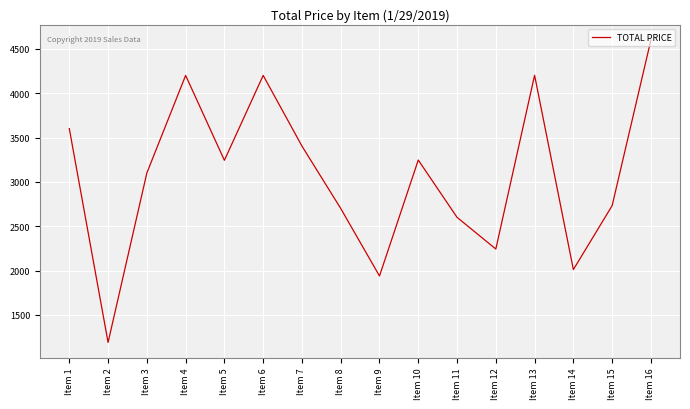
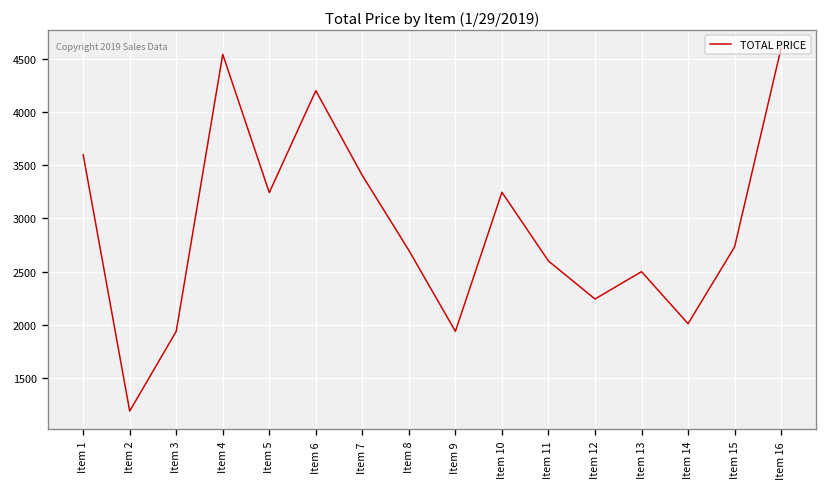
  {
    "Item 1": 3600,
    "Item 2": 1200,
-   "Item 3": 3100,
-   "Item 4": 4200,
+   "Item 3": 1900,
+   "Item 4": 4500,
    "Item 5": 3200,
    "Item 6": 4200,
    "Item 7": 3400,
    "Item 8": 2700,
    "Item 9": 1900,
    "Item 10": 3200,
    "Item 11": 2600,
    "Item 12": 2200,
-   "Item 13": 4200,
+   "Item 13": 2500,
    "Item 14": 2000,
    "Item 15": 2700
  }
